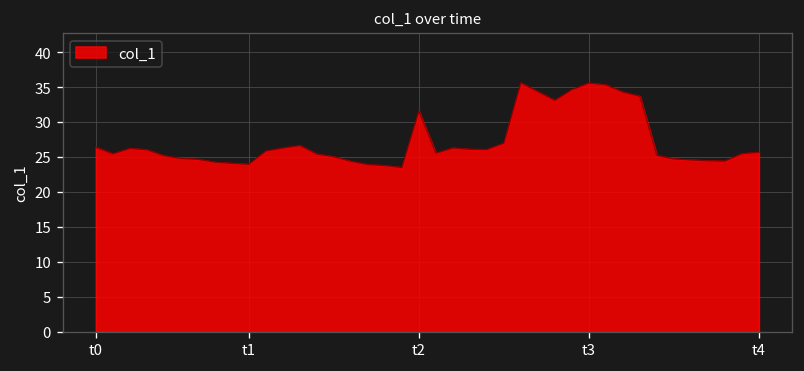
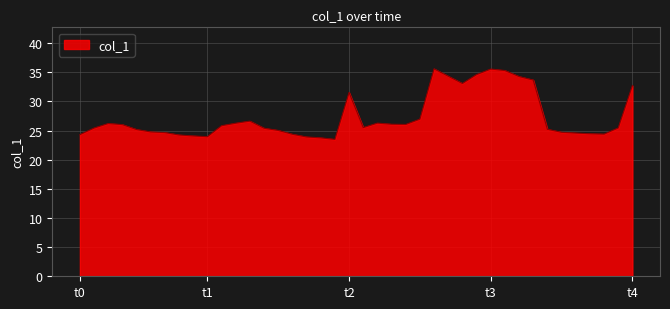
  {
-   "t0": 26,
+   "t0": 24,
    "t1": 24,
    "t2": 32,
    "t3": 36,
-   "t4": 26
+   "t4": 33
  }
